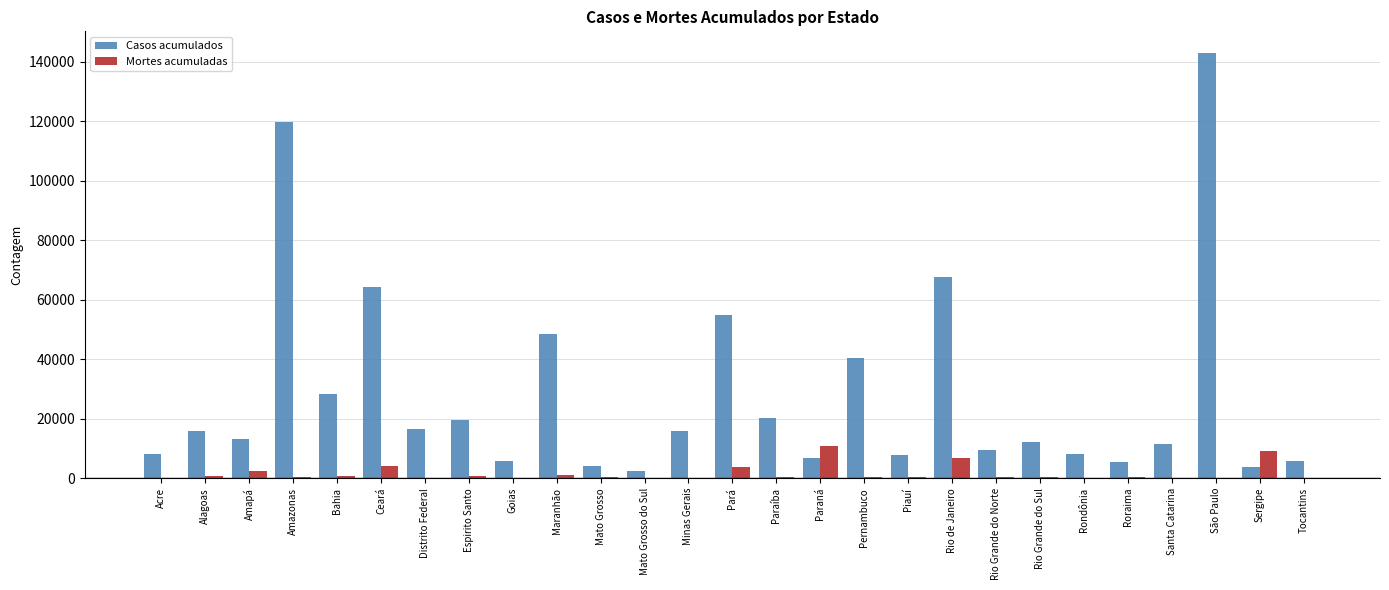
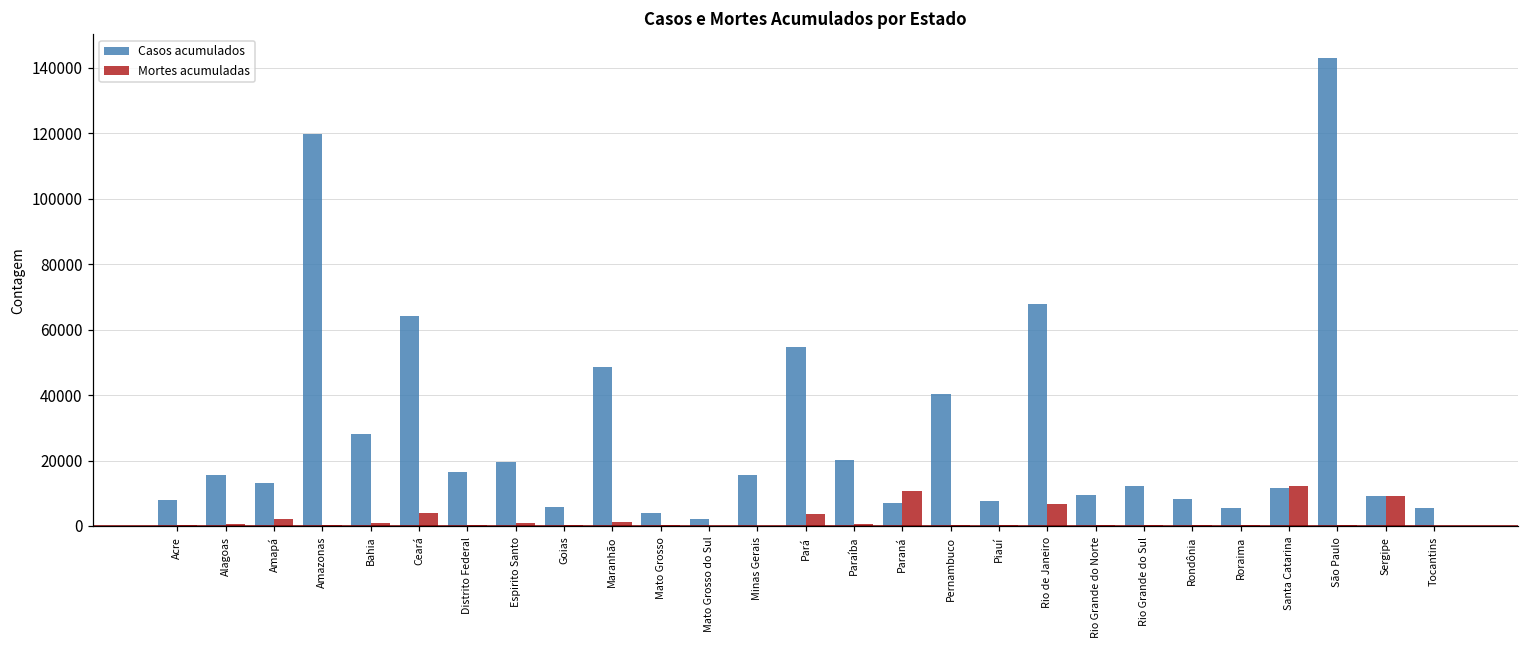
  {
    "Casos acumulados": {
      "Acre": 8000,
      "Alagoas": 16000,
      "Amapá": 13000,
      "Amazonas": 120000,
      "Bahia": 28000,
      "Ceará": 64000,
      "Distrito Federal": 17000,
      "Espirito Santo": 20000,
      "Goias": 6000,
      "Maranhão": 49000,
      "Mato Grosso": 4000,
      "Mato Grosso do Sul": 2000,
      "Minas Gerais": 16000,
      "Pará": 55000,
      "Paraíba": 20000,
      "Paraná": 7000,
      "Pernambuco": 40000,
      "Piauí": 8000,
      "Rio de Janeiro": 68000,
      "Rio Grande do Norte": 9000,
      "Rio Grande do Sul": 12000,
      "Rondônia": 8000,
      "Roraima": 6000,
      "Santa Catarina": 12000,
      "São Paulo": 143000,
-     "Sergipe": 4000,
+     "Sergipe": 9000,
      "Tocantins": 6000
    },
    "Mortes acumuladas": {
      "Amapá": 2000,
      "Bahia": 1000,
      "Ceará": 4000,
      "Maranhão": 1000,
      "Pará": 4000,
      "Paraná": 11000,
      "Rio de Janeiro": 7000,
-     "Santa Catarina": 0,
+     "Santa Catarina": 12000,
      "Sergipe": 9000
    }
  }
